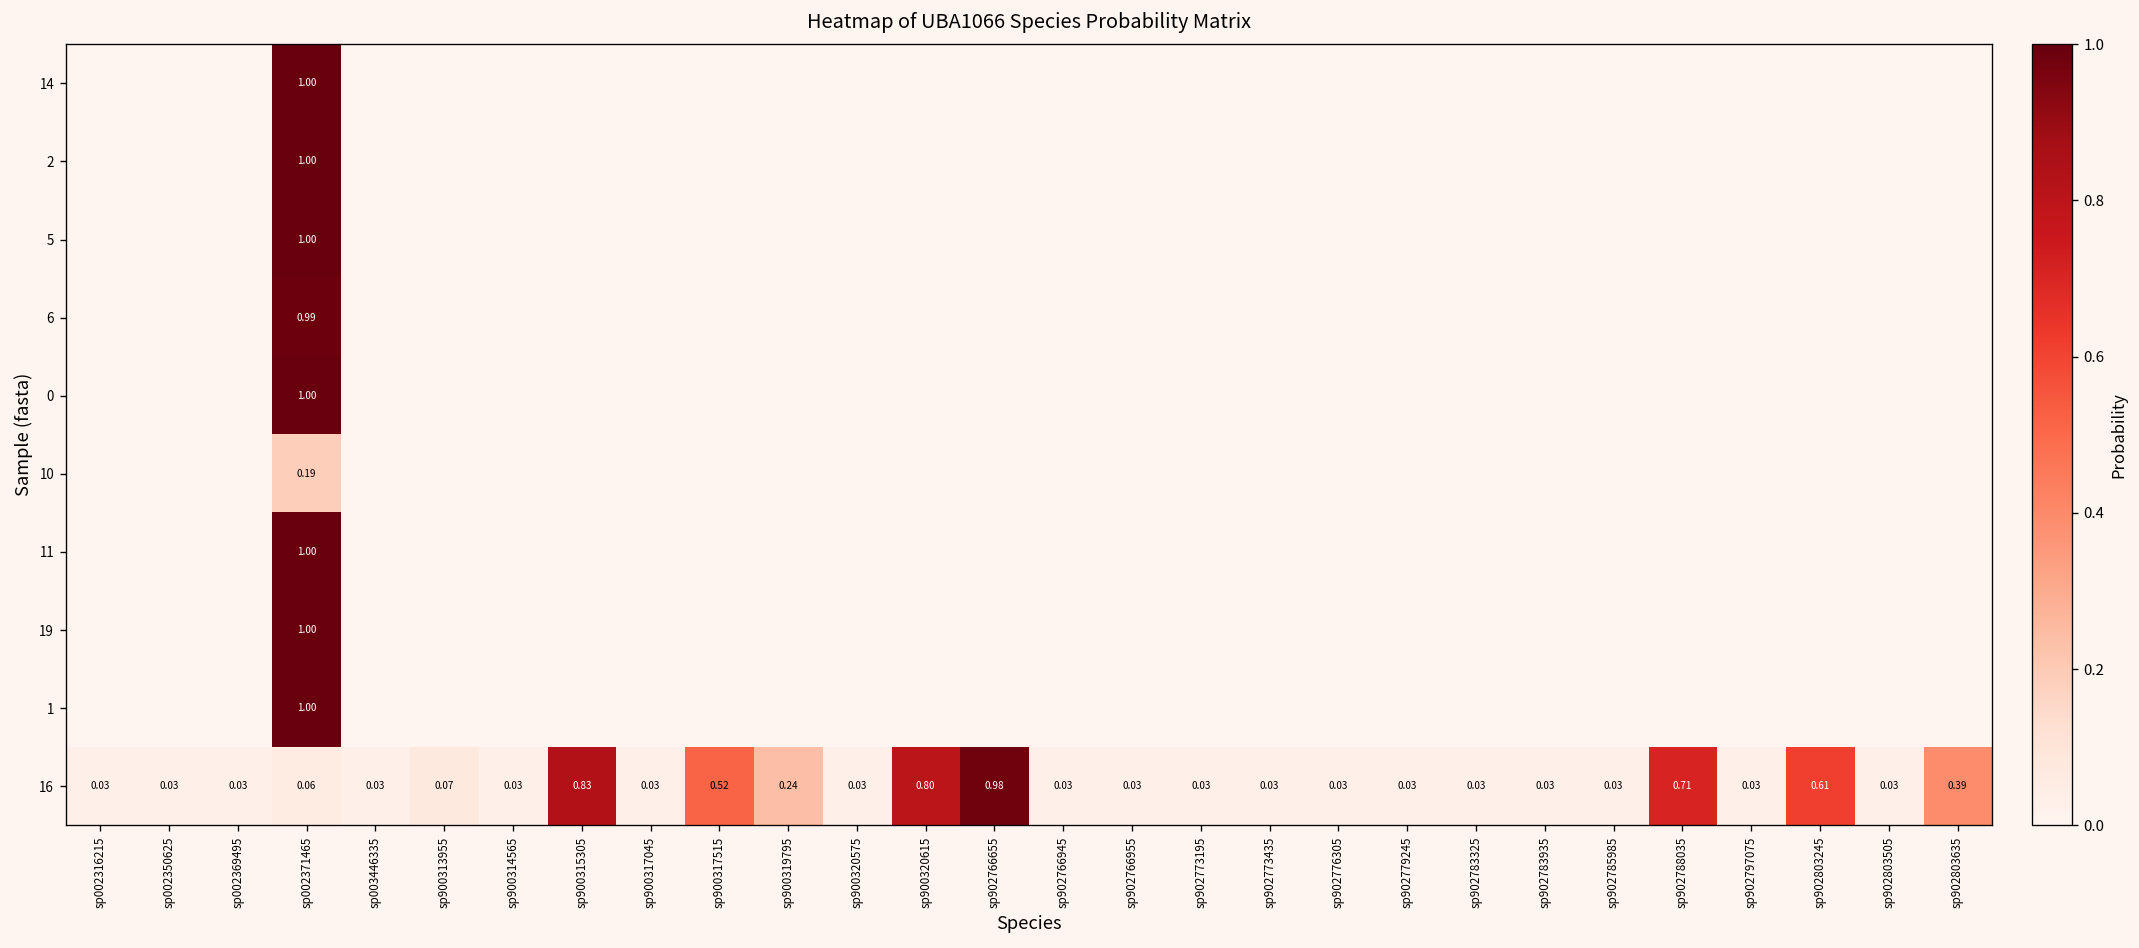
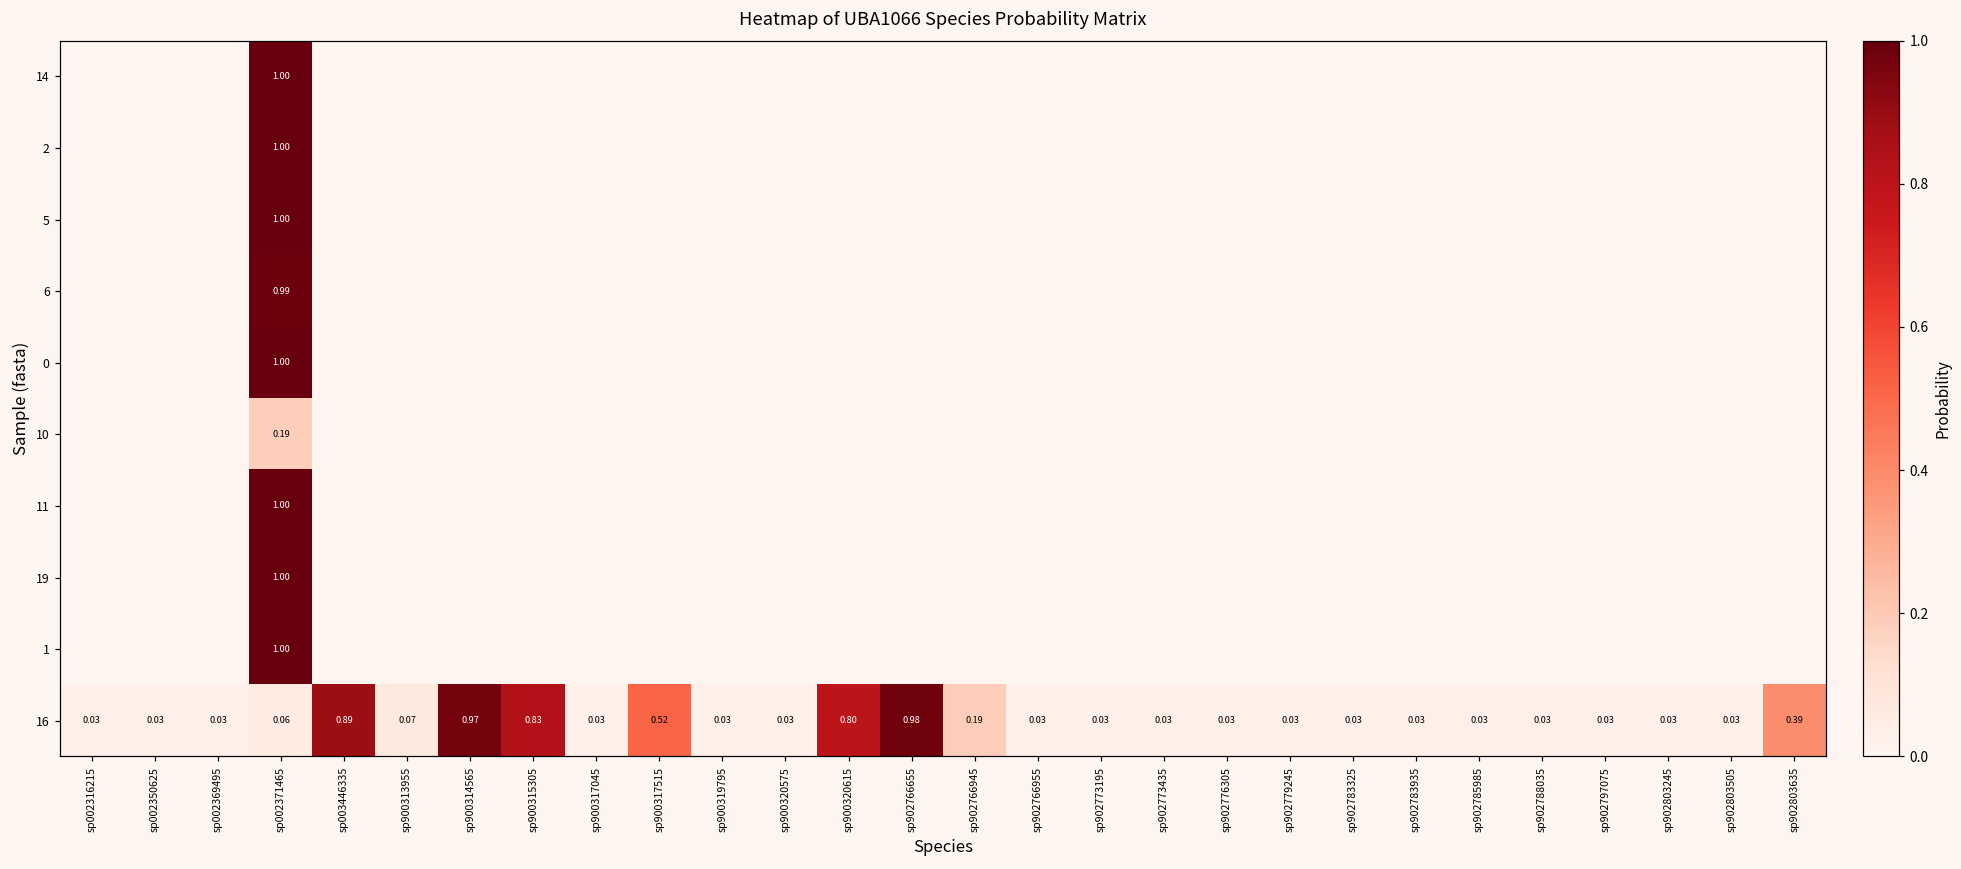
  {
    "14": {
      "sp002371465": 1.00
    },
    "2": {
      "sp002371465": 1.00
    },
    "5": {
      "sp002371465": 1.00
    },
    "6": {
      "sp002371465": 0.99
    },
    "0": {
      "sp002371465": 1.00
    },
    "10": {
      "sp002371465": 0.19
    },
    "11": {
      "sp002371465": 1.00
    },
    "19": {
      "sp002371465": 1.00
    },
    "1": {
      "sp002371465": 1.00
    },
    "16": {
      "sp002316215": 0.03,
      "sp002350625": 0.03,
      "sp002369495": 0.03,
      "sp002371465": 0.06,
-     "sp003446335": 0.03,
+     "sp003446335": 0.89,
      "sp900313955": 0.07,
-     "sp900314565": 0.03,
+     "sp900314565": 0.97,
      "sp900315305": 0.83,
      "sp900317045": 0.03,
      "sp900317515": 0.52,
-     "sp900319795": 0.24,
+     "sp900319795": 0.03,
      "sp900320575": 0.03,
      "sp900320615": 0.80,
      "sp902766655": 0.98,
-     "sp902766945": 0.03,
+     "sp902766945": 0.19,
      "sp902766955": 0.03,
      "sp902773195": 0.03,
      "sp902773435": 0.03,
      "sp902776305": 0.03,
      "sp902779245": 0.03,
      "sp902783325": 0.03,
      "sp902783935": 0.03,
      "sp902785985": 0.03,
-     "sp902788035": 0.71,
+     "sp902788035": 0.03,
      "sp902797075": 0.03,
-     "sp902803245": 0.61,
+     "sp902803245": 0.03,
      "sp902803505": 0.03,
      "sp902803635": 0.39
    }
  }
